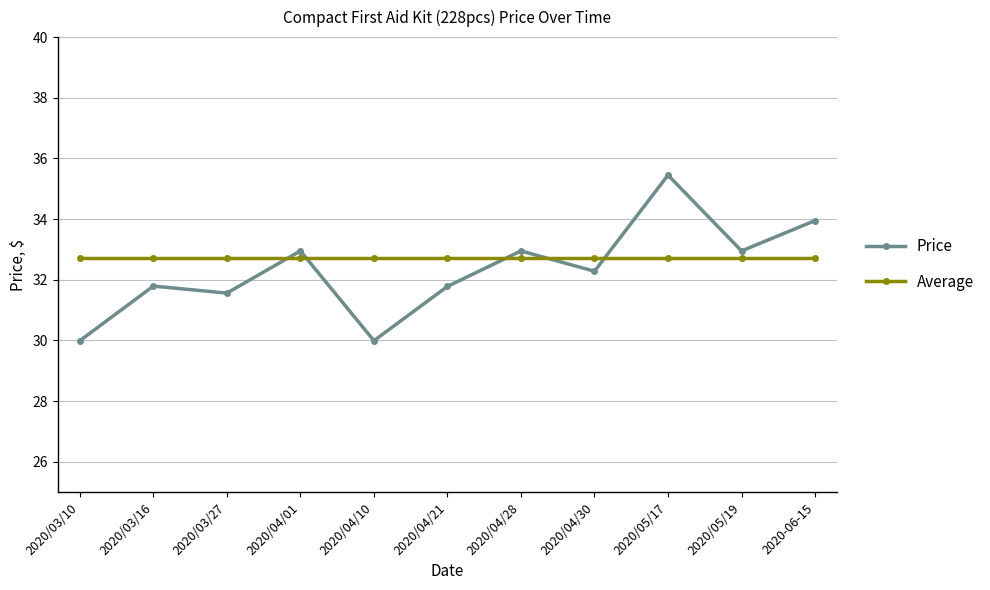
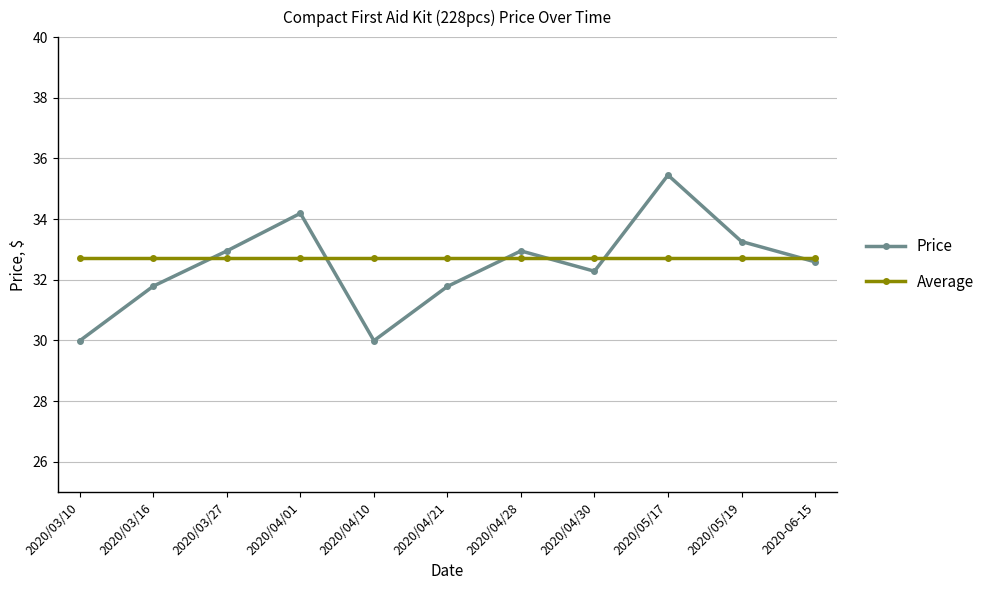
  {
    "Price": {
      "2020/03/10": 30.0,
      "2020/03/16": 31.8,
-     "2020/03/27": 31.6,
-     "2020/04/01": 33.0,
+     "2020/03/27": 33.0,
+     "2020/04/01": 34.2,
      "2020/04/10": 30.0,
      "2020/04/21": 31.8,
      "2020/04/28": 33.0,
      "2020/04/30": 32.3,
      "2020/05/17": 35.5,
-     "2020/05/19": 33.0,
-     "2020-06-15": 34.0
+     "2020/05/19": 33.3,
+     "2020-06-15": 32.6
    },
    "Average": {
      "2020/03/10": 32.7,
      "2020/03/16": 32.7,
      "2020/03/27": 32.7,
      "2020/04/01": 32.7,
      "2020/04/10": 32.7,
      "2020/04/21": 32.7,
      "2020/04/28": 32.7,
      "2020/04/30": 32.7,
      "2020/05/17": 32.7,
      "2020/05/19": 32.7,
      "2020-06-15": 32.7
    }
  }
